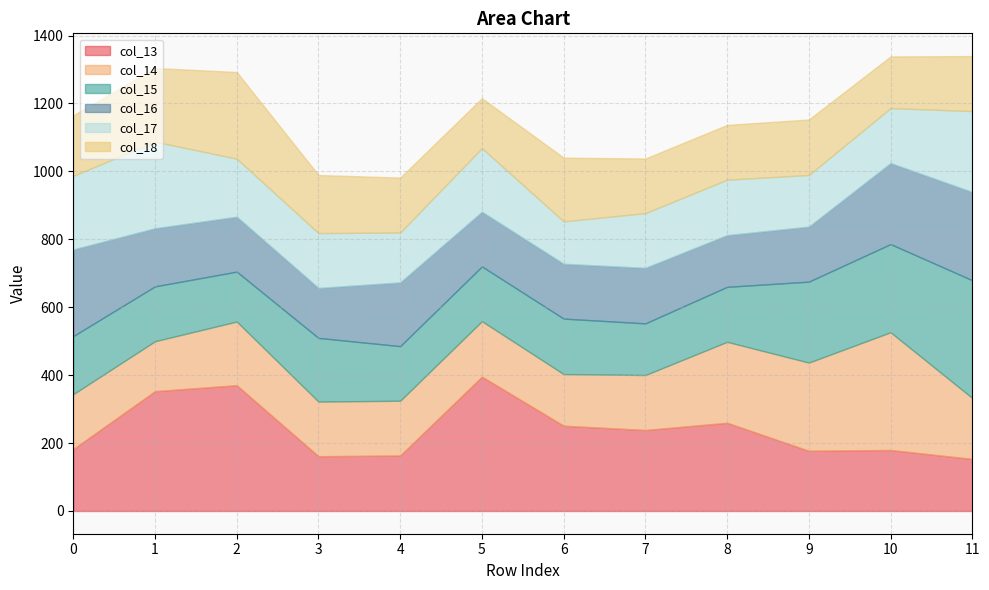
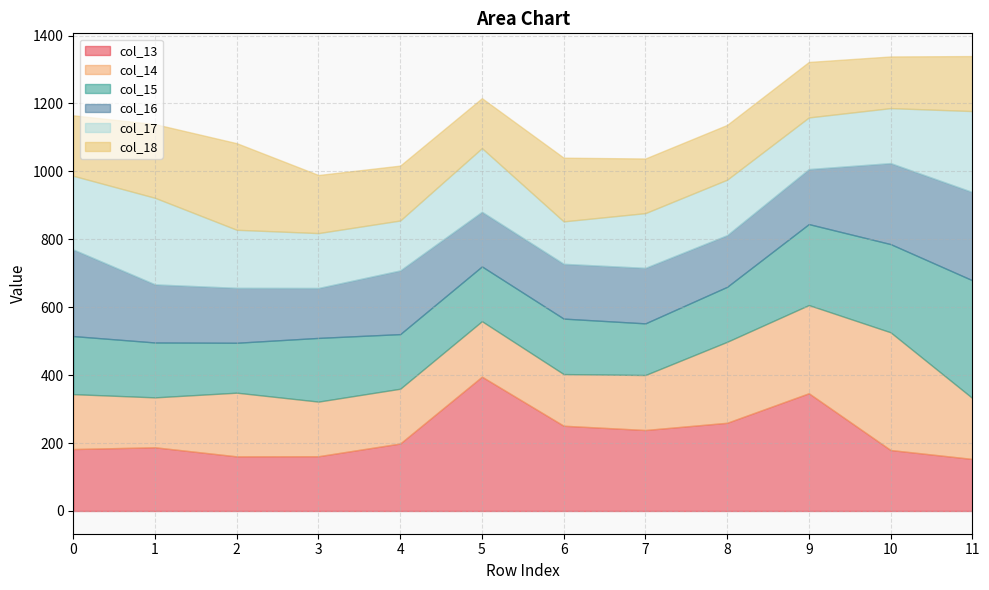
  {
    "col_13": {
      "0": 180,
-     "1": 350,
-     "2": 370,
+     "1": 190,
+     "2": 160,
      "3": 160,
-     "4": 160,
+     "4": 200,
      "5": 400,
      "6": 250,
      "7": 240,
      "8": 260,
-     "9": 180,
+     "9": 350,
      "10": 180,
      "11": 150
    },
    "col_17": {
      "0": 220,
      "2": 170,
      "3": 160,
      "4": 150,
      "5": 190,
      "6": 130,
      "7": 160,
      "8": 160,
      "9": 150,
      "10": 160,
      "11": 240
    }
  }
